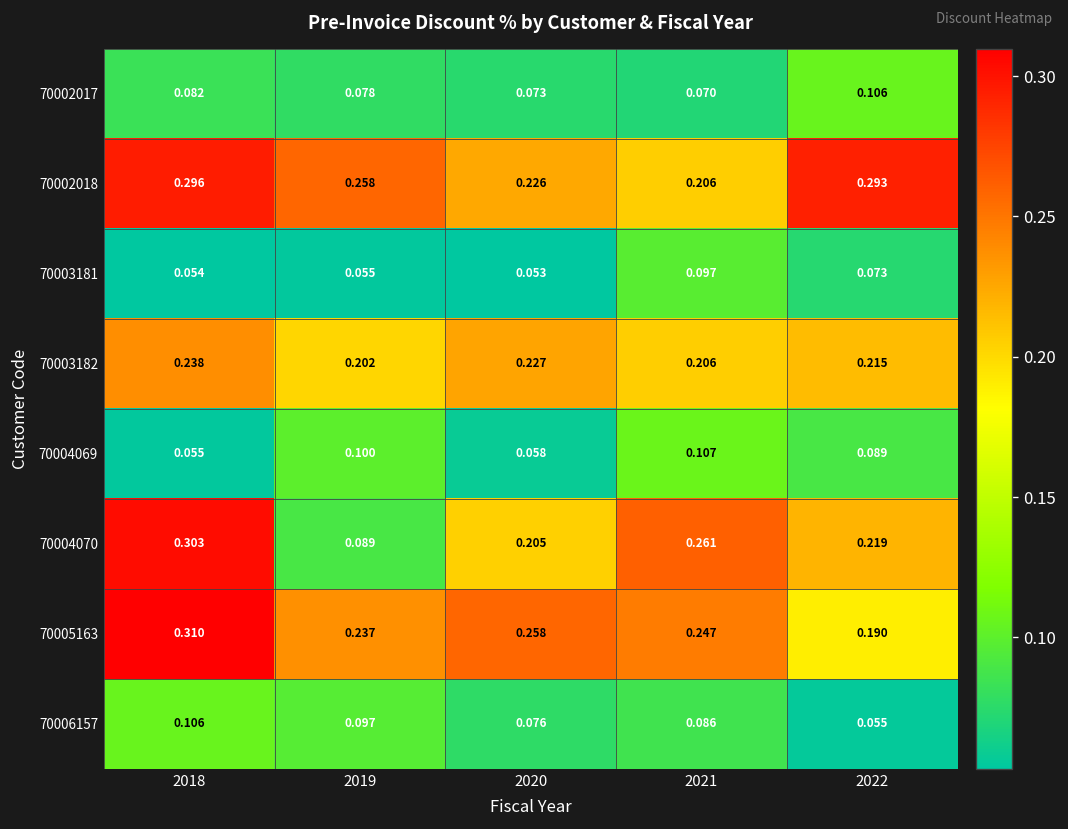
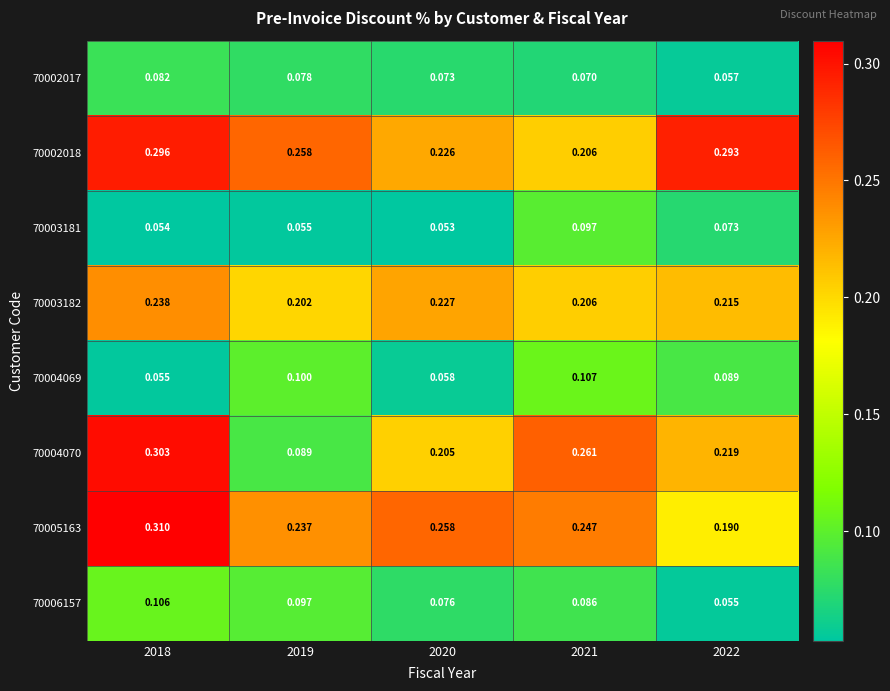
  {
    "70002017": {
      "2018": 0.082,
      "2019": 0.078,
      "2020": 0.073,
      "2021": 0.070,
-     "2022": 0.106
+     "2022": 0.057
    },
    "70002018": {
      "2018": 0.296,
      "2019": 0.258,
      "2020": 0.226,
      "2021": 0.206,
      "2022": 0.293
    },
    "70003181": {
      "2018": 0.054,
      "2019": 0.055,
      "2020": 0.053,
      "2021": 0.097,
      "2022": 0.073
    },
    "70003182": {
      "2018": 0.238,
      "2019": 0.202,
      "2020": 0.227,
      "2021": 0.206,
      "2022": 0.215
    },
    "70004069": {
      "2018": 0.055,
      "2019": 0.100,
      "2020": 0.058,
      "2021": 0.107,
      "2022": 0.089
    },
    "70004070": {
      "2018": 0.303,
      "2019": 0.089,
      "2020": 0.205,
      "2021": 0.261,
      "2022": 0.219
    },
    "70005163": {
      "2018": 0.310,
      "2019": 0.237,
      "2020": 0.258,
      "2021": 0.247,
      "2022": 0.190
    },
    "70006157": {
      "2018": 0.106,
      "2019": 0.097,
      "2020": 0.076,
      "2021": 0.086,
      "2022": 0.055
    }
  }
